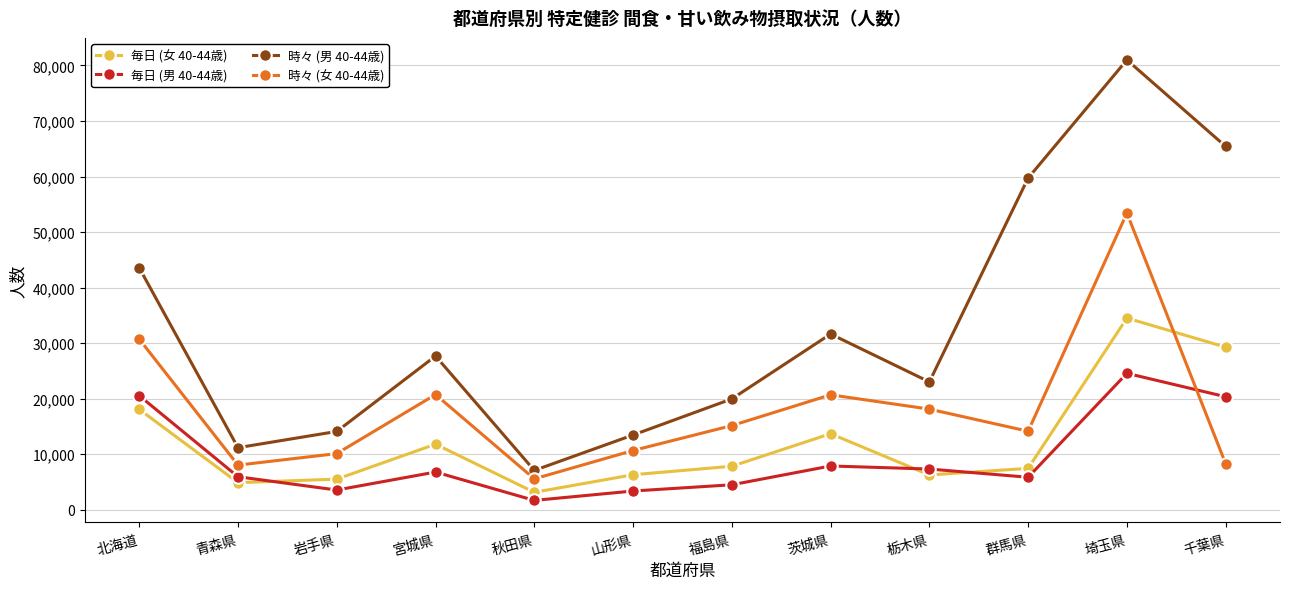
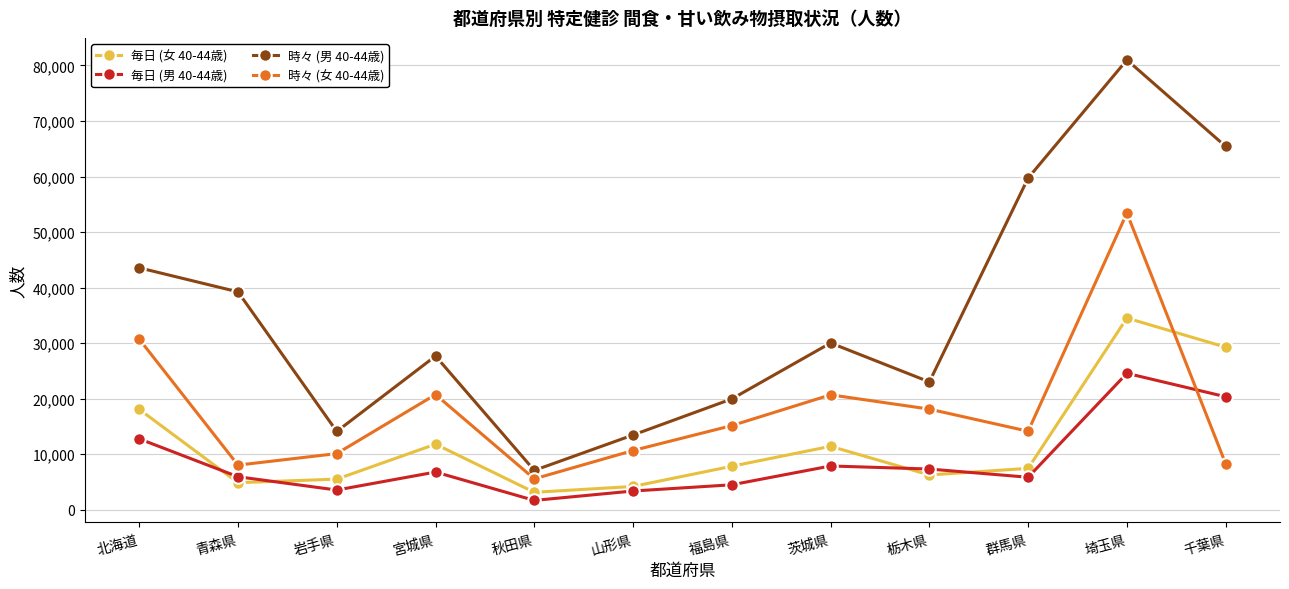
  {
    "毎日 (女 40-44歳)": {
      "北海道": "18,000",
      "青森県": "5,000",
      "岩手県": "5,000",
      "宮城県": "12,000",
      "秋田県": "3,000",
-     "山形県": "6,000",
+     "山形県": "4,000",
      "福島県": "8,000",
-     "茨城県": "14,000",
+     "茨城県": "11,000",
      "栃木県": "6,000",
      "群馬県": "7,000",
      "埼玉県": "35,000",
      "千葉県": "29,000"
    },
    "毎日 (男 40-44歳)": {
-     "北海道": "21,000",
+     "北海道": "13,000",
      "青森県": "6,000",
      "岩手県": "4,000",
      "宮城県": "7,000",
      "秋田県": "2,000",
      "山形県": "3,000",
      "福島県": "4,000",
      "茨城県": "8,000",
      "栃木県": "7,000",
      "群馬県": "6,000",
      "埼玉県": "25,000",
      "千葉県": "20,000"
    },
    "時々 (男 40-44歳)": {
      "北海道": "44,000",
-     "青森県": "11,000",
+     "青森県": "39,000",
      "岩手県": "14,000",
      "宮城県": "28,000",
      "秋田県": "7,000",
      "山形県": "13,000",
      "福島県": "20,000",
-     "茨城県": "32,000",
+     "茨城県": "30,000",
      "栃木県": "23,000",
      "群馬県": "60,000",
      "埼玉県": "81,000",
      "千葉県": "65,000"
    },
    "時々 (女 40-44歳)": {
      "北海道": "31,000",
      "青森県": "8,000",
      "岩手県": "10,000",
      "宮城県": "21,000",
      "秋田県": "6,000",
      "山形県": "11,000",
      "福島県": "15,000",
      "茨城県": "21,000",
      "栃木県": "18,000",
      "群馬県": "14,000",
      "埼玉県": "53,000",
      "千葉県": "8,000"
    }
  }
